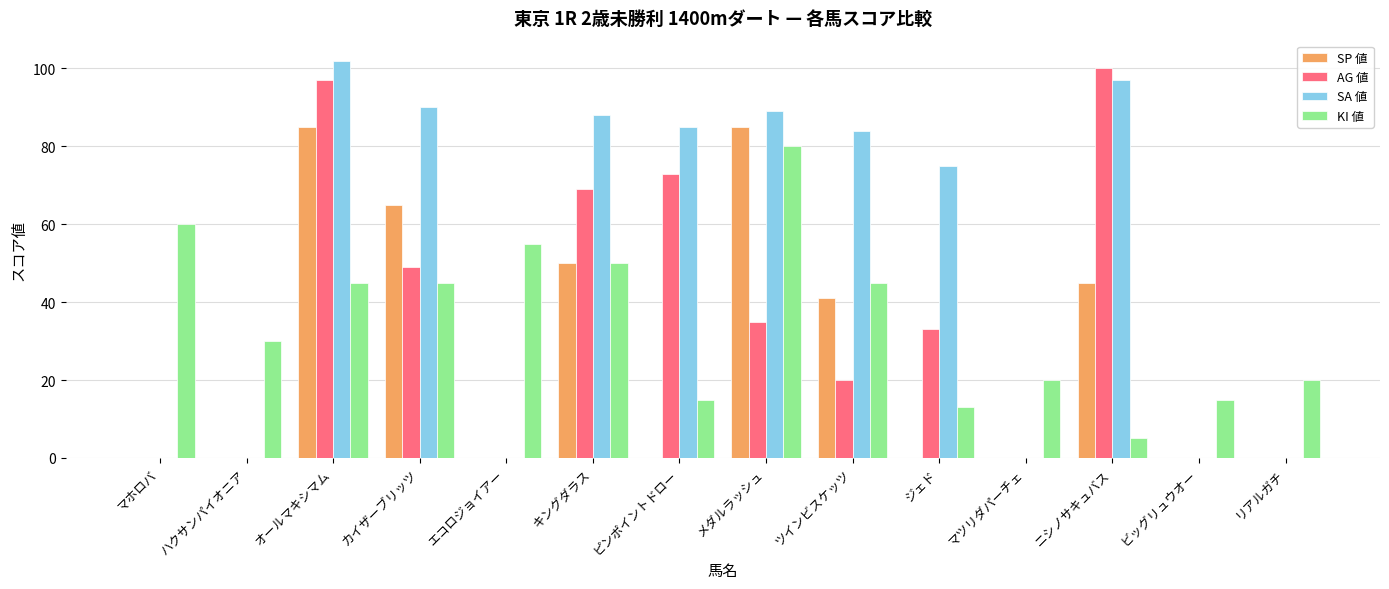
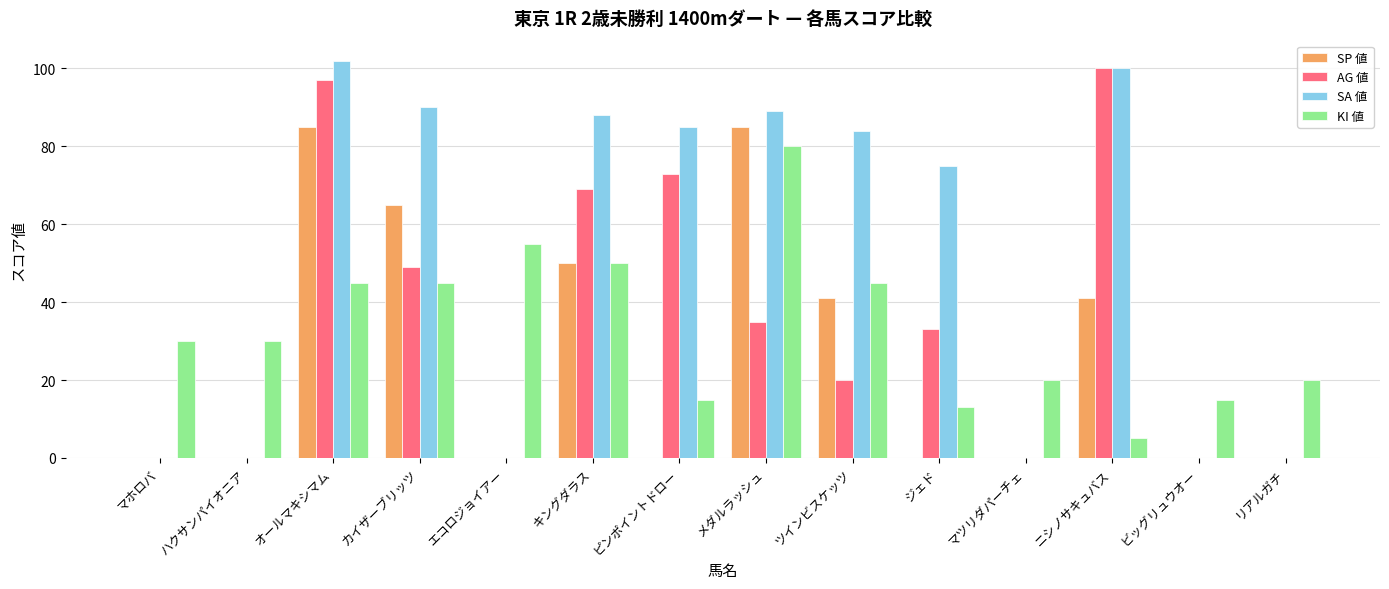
  {
    "SP 値": {
      "マホロバ": 0,
      "ハクサンパイオニア": 0,
      "オールマキシマム": 85,
      "カイザーブリッツ": 65,
      "エコロジョイアー": 0,
      "キングダラス": 50,
      "ピンポイントドロー": 0,
      "メダルラッシュ": 85,
      "ツインビスケッツ": 41,
      "ジェド": 0,
      "マツリダパーチェ": 0,
-     "ニシノサキュバス": 45,
+     "ニシノサキュバス": 41,
      "ビッグリュウオー": 0,
      "リアルガチ": 0
    },
    "AG 値": {
      "マホロバ": 0,
      "ハクサンパイオニア": 0,
      "オールマキシマム": 97,
      "カイザーブリッツ": 49,
      "エコロジョイアー": 0,
      "キングダラス": 69,
      "ピンポイントドロー": 73,
      "メダルラッシュ": 35,
      "ツインビスケッツ": 20,
      "ジェド": 33,
      "マツリダパーチェ": 0,
      "ニシノサキュバス": 100,
      "ビッグリュウオー": 0,
      "リアルガチ": 0
    },
    "SA 値": {
      "マホロバ": 0,
      "ハクサンパイオニア": 0,
      "オールマキシマム": 102,
      "カイザーブリッツ": 90,
      "エコロジョイアー": 0,
      "キングダラス": 88,
      "ピンポイントドロー": 85,
      "メダルラッシュ": 89,
      "ツインビスケッツ": 84,
      "ジェド": 75,
      "マツリダパーチェ": 0,
-     "ニシノサキュバス": 97,
+     "ニシノサキュバス": 100,
      "ビッグリュウオー": 0,
      "リアルガチ": 0
    },
    "KI 値": {
-     "マホロバ": 60,
+     "マホロバ": 30,
      "ハクサンパイオニア": 30,
      "オールマキシマム": 45,
      "カイザーブリッツ": 45,
      "エコロジョイアー": 55,
      "キングダラス": 50,
      "ピンポイントドロー": 15,
      "メダルラッシュ": 80,
      "ツインビスケッツ": 45,
      "ジェド": 13,
      "マツリダパーチェ": 20,
      "ニシノサキュバス": 5,
      "ビッグリュウオー": 15,
      "リアルガチ": 20
    }
  }
